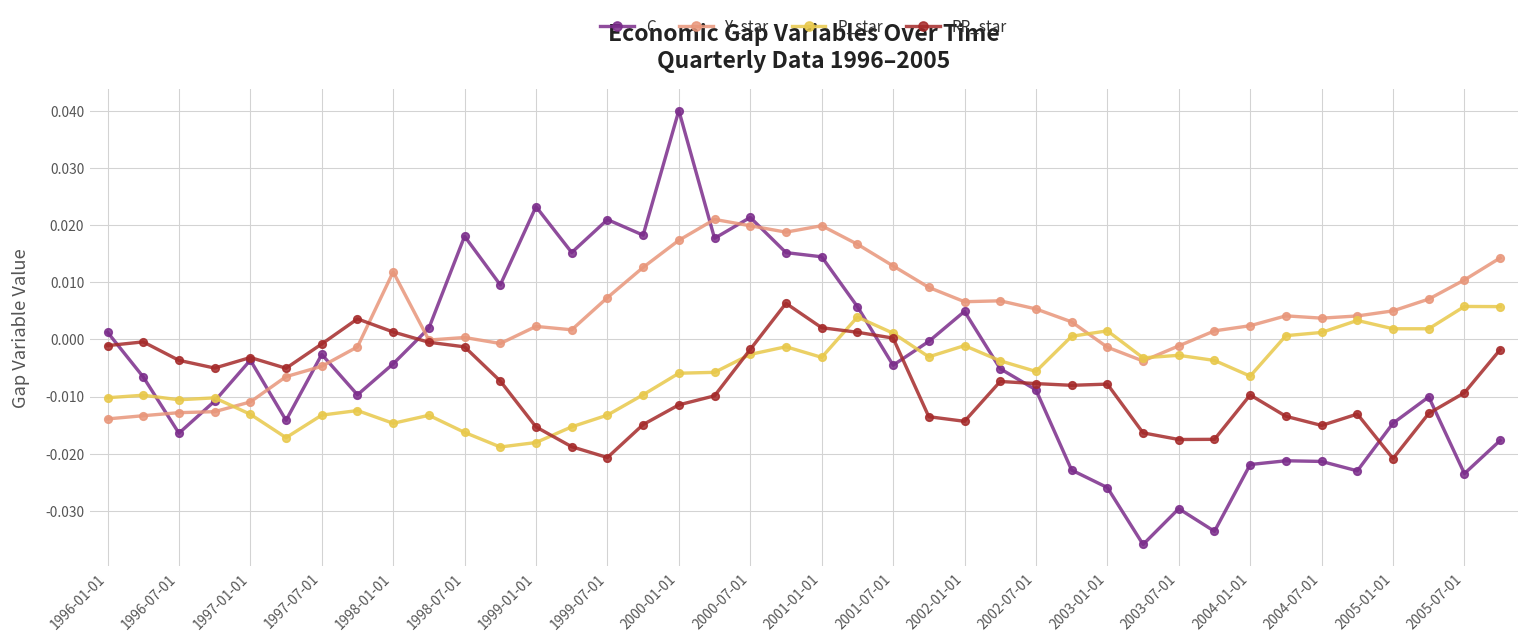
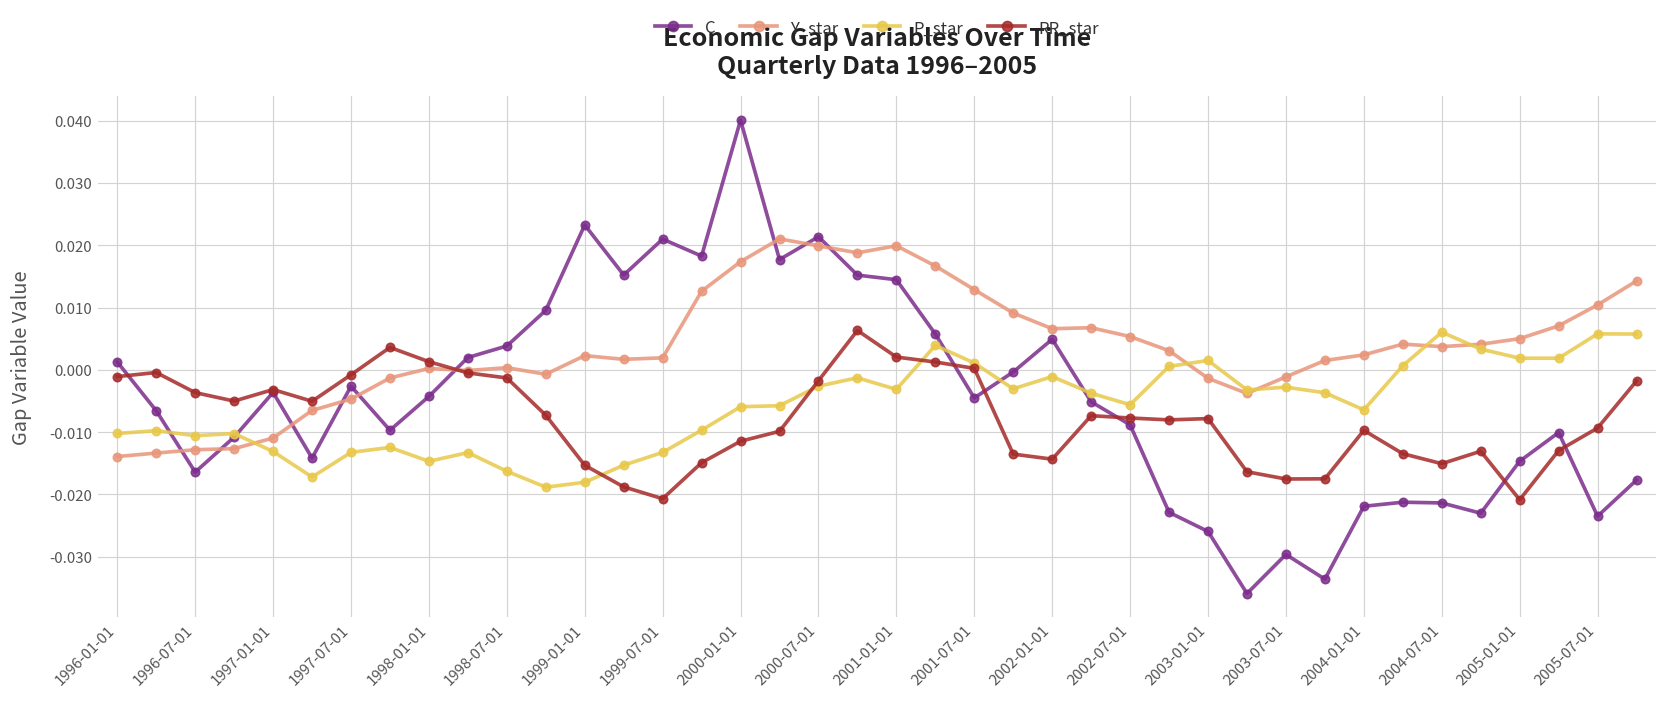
  {
    "C": {
      "1996-01-01": 0.001,
      "1996-07-01": -0.016,
      "1997-07-01": -0.003,
      "1998-01-01": -0.004,
-     "1998-07-01": 0.018,
+     "1998-07-01": 0.004,
      "1999-01-01": 0.023,
      "1999-07-01": 0.021,
      "2000-01-01": 0.040,
      "2000-07-01": 0.021,
      "2001-01-01": 0.014,
      "2001-07-01": -0.005,
      "2002-01-01": 0.005,
      "2002-07-01": -0.009,
      "2003-01-01": -0.026,
      "2003-07-01": -0.030,
      "2004-01-01": -0.022,
      "2004-07-01": -0.021,
      "2005-01-01": -0.015,
      "2005-07-01": -0.024
    },
    "Y_star": {
      "1996-01-01": -0.014,
      "1996-07-01": -0.013,
      "1997-01-01": -0.011,
      "1997-07-01": -0.005,
-     "1998-01-01": 0.012,
+     "1998-01-01": 0.000,
      "1998-07-01": 0.000,
      "1999-01-01": 0.002,
-     "1999-07-01": 0.007,
+     "1999-07-01": 0.002,
      "2000-01-01": 0.017,
      "2000-07-01": 0.020,
      "2001-01-01": 0.020,
      "2001-07-01": 0.013,
      "2002-01-01": 0.007,
      "2002-07-01": 0.005,
      "2003-01-01": -0.001,
      "2003-07-01": -0.001,
      "2004-01-01": 0.002,
      "2004-07-01": 0.004,
      "2005-01-01": 0.005,
      "2005-07-01": 0.010
    },
    "P_star": {
      "1996-01-01": -0.010,
      "1996-07-01": -0.011,
      "1997-01-01": -0.013,
      "1997-07-01": -0.013,
      "1998-01-01": -0.015,
      "1998-07-01": -0.016,
      "1999-01-01": -0.018,
      "1999-07-01": -0.013,
      "2000-01-01": -0.006,
      "2000-07-01": -0.003,
      "2001-01-01": -0.003,
      "2001-07-01": 0.001,
      "2002-01-01": -0.001,
      "2002-07-01": -0.006,
      "2003-01-01": 0.002,
      "2003-07-01": -0.003,
      "2004-01-01": -0.006,
-     "2004-07-01": 0.001,
+     "2004-07-01": 0.006,
      "2005-01-01": 0.002,
      "2005-07-01": 0.006
    },
    "RR_star": {
      "1996-01-01": -0.001,
      "1996-07-01": -0.004,
      "1997-07-01": -0.001,
      "1998-01-01": 0.001,
      "1998-07-01": -0.001,
      "1999-01-01": -0.015,
      "1999-07-01": -0.021,
      "2000-01-01": -0.011,
      "2000-07-01": -0.002,
      "2001-01-01": 0.002,
      "2001-07-01": 0.000,
      "2002-01-01": -0.014,
      "2002-07-01": -0.008,
      "2003-01-01": -0.008,
      "2003-07-01": -0.018,
      "2004-01-01": -0.010,
      "2004-07-01": -0.015,
      "2005-01-01": -0.021,
      "2005-07-01": -0.009
    }
  }
